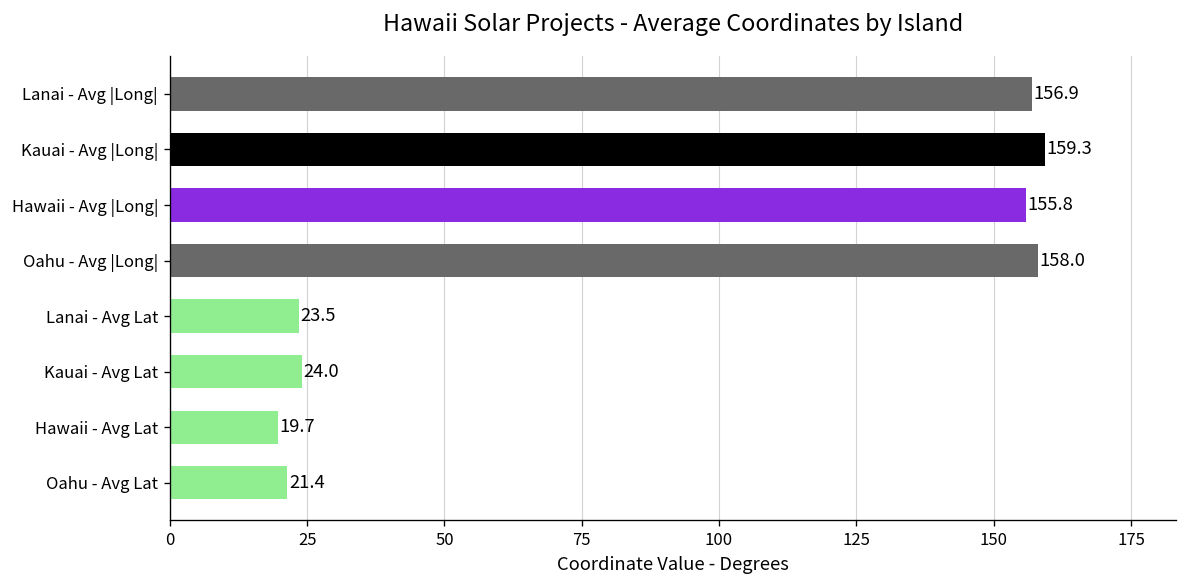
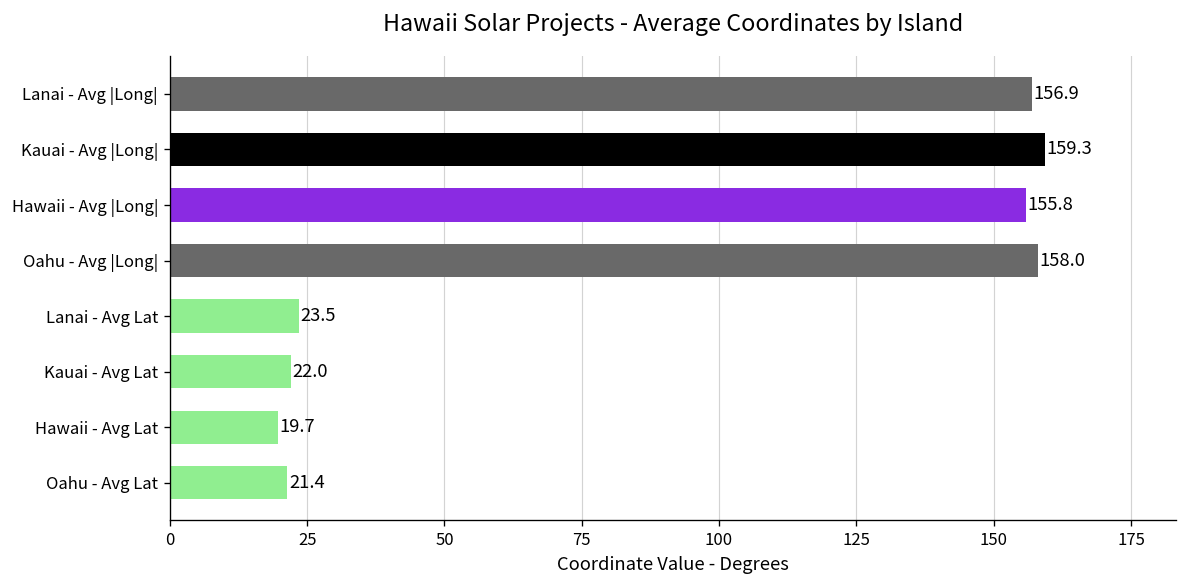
  {
    "Lanai - Avg |Long|": 156.9,
    "Kauai - Avg |Long|": 159.3,
    "Hawaii - Avg |Long|": 155.8,
    "Oahu - Avg |Long|": 158.0,
    "Lanai - Avg Lat": 23.5,
-   "Kauai - Avg Lat": 24.0,
+   "Kauai - Avg Lat": 22.0,
    "Hawaii - Avg Lat": 19.7,
    "Oahu - Avg Lat": 21.4
  }
